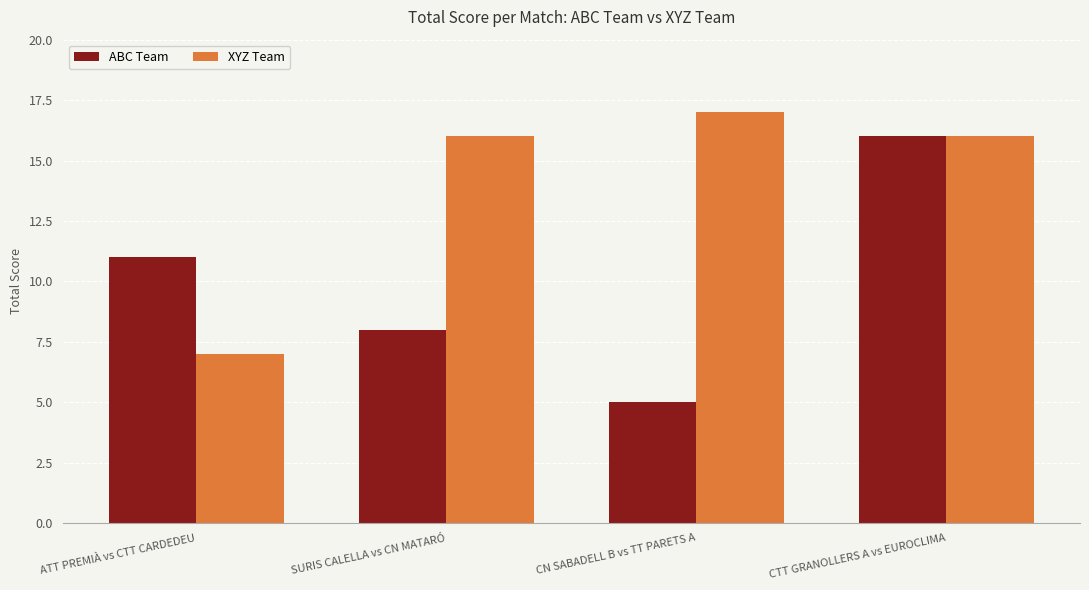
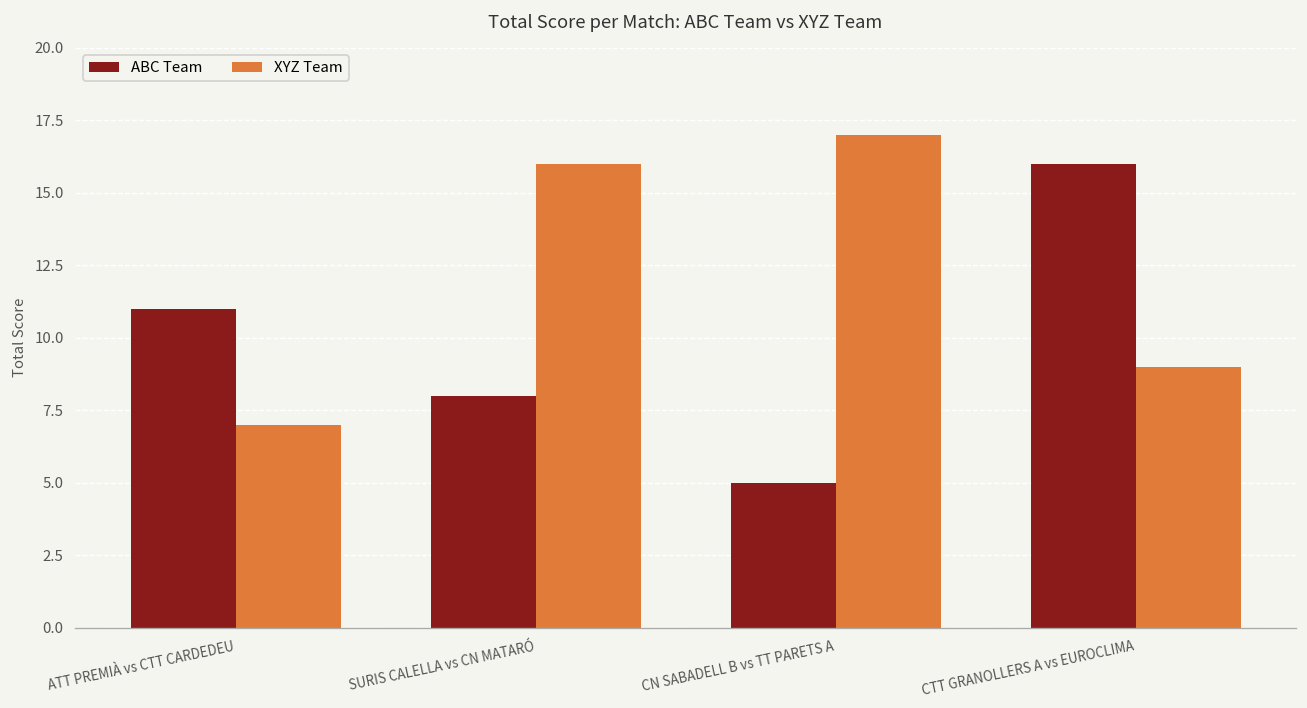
  {
    "ABC Team": {
      "ATT PREMIÀ vs CTT CARDEDEU": 11,
      "SURIS CALELLA vs CN MATARÓ": 8,
      "CN SABADELL B vs TT PARETS A": 5,
      "CTT GRANOLLERS A vs EUROCLIMA": 16
    },
    "XYZ Team": {
      "ATT PREMIÀ vs CTT CARDEDEU": 7,
      "SURIS CALELLA vs CN MATARÓ": 16,
      "CN SABADELL B vs TT PARETS A": 17,
-     "CTT GRANOLLERS A vs EUROCLIMA": 16
+     "CTT GRANOLLERS A vs EUROCLIMA": 9
    }
  }
